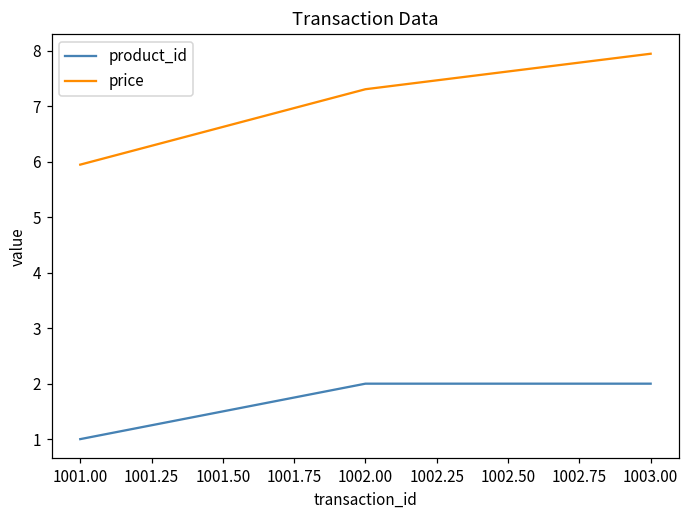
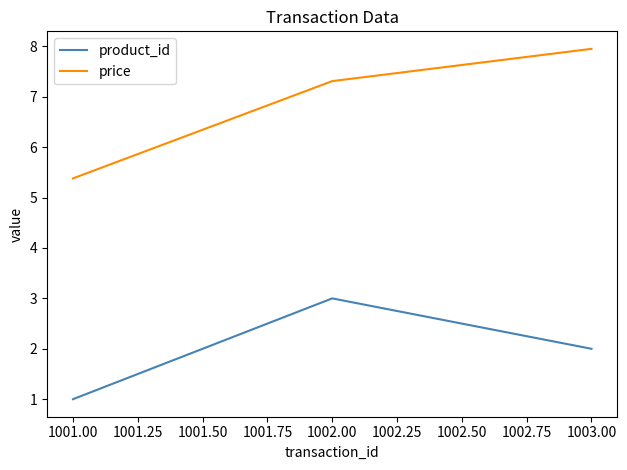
  {
    "product_id": {
      "1001.00": 1,
-     "1002.00": 2,
+     "1002.00": 3,
      "1003.00": 2
    },
    "price": {
-     "1001.00": 6.0,
+     "1001.00": 5.4,
      "1002.00": 7.3,
      "1003.00": 8.0
    }
  }
